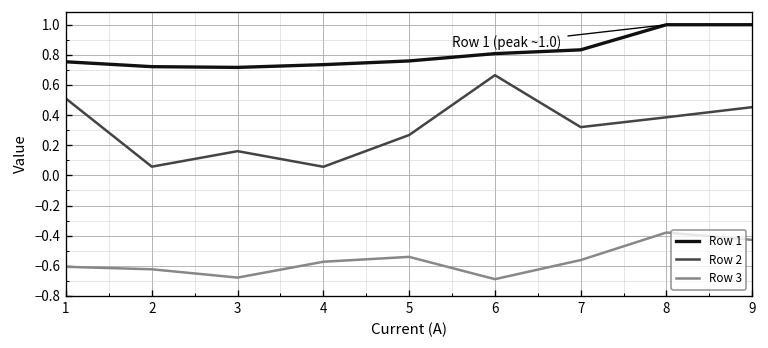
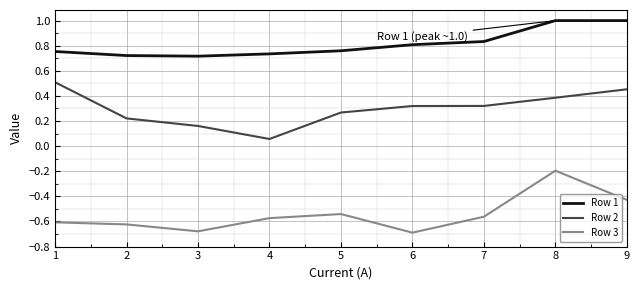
  {
    "Row 1": {
      "7": 1
    },
    "Row 2": {
      "1": 0.51,
-     "2": 0.06,
+     "2": 0.22,
      "3": 0.16,
      "4": 0.06,
      "5": 0.27,
-     "6": 0.67,
+     "6": 0.32,
      "7": 0.32,
      "8": 0.39,
      "9": 0.45
    },
    "Row 3": {
      "1": -0.61,
      "2": -0.62,
      "3": -0.68,
      "4": -0.57,
      "5": -0.54,
      "6": -0.69,
      "7": -0.56,
-     "8": -0.38,
+     "8": -0.20,
      "9": -0.43
    }
  }
